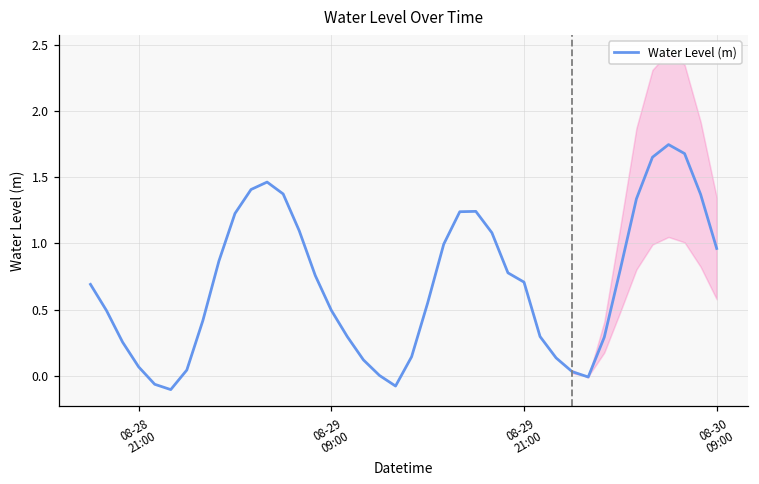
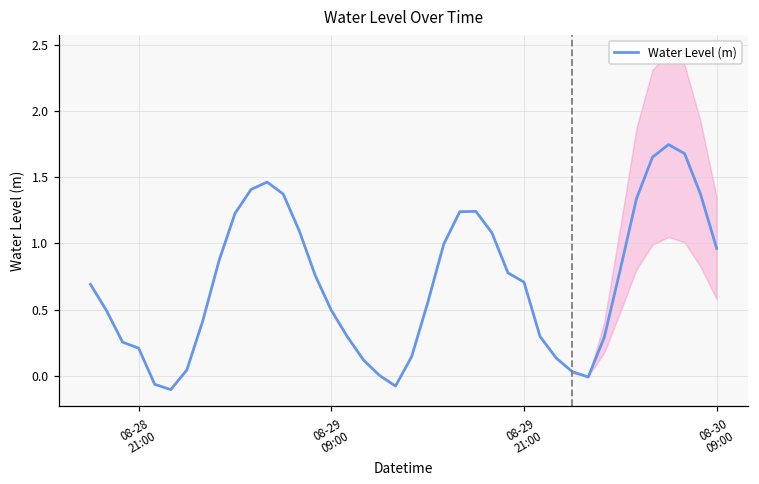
  {
    "Water Level (m)": {
-     "08-28 21:00": 0.07,
+     "08-28 21:00": 0.21,
      "08-29 09:00": 0.49,
      "08-29 21:00": 0.71,
      "08-30 09:00": 0.96
    }
  }
